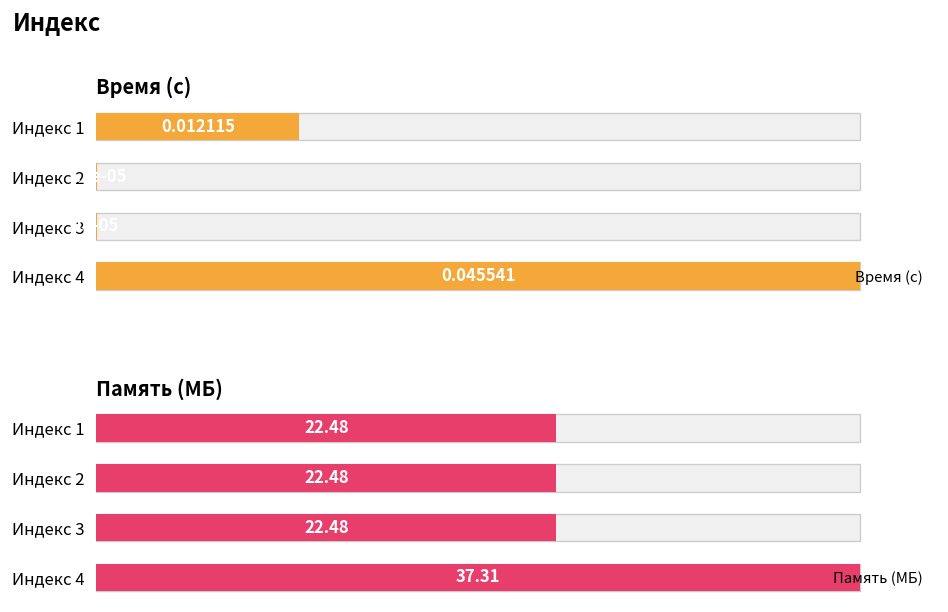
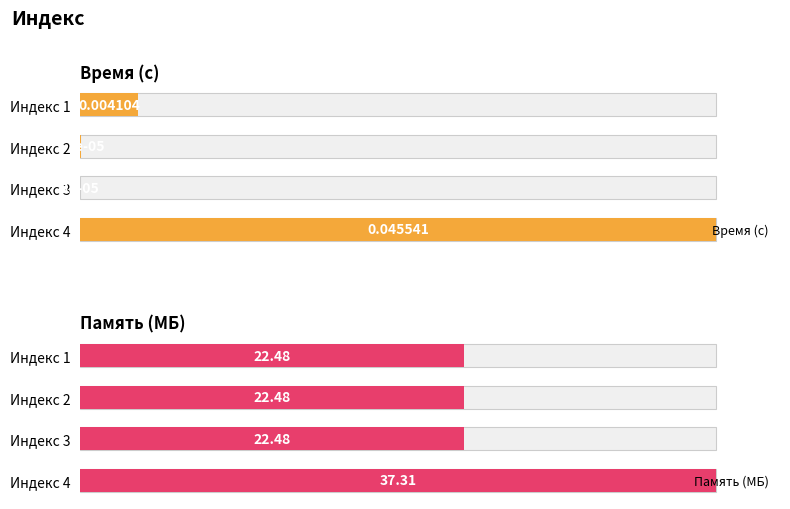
  {
    "Время (с)": {
      "Время (с)": {
-       "Индекс 1": 0.012115
+       "Индекс 1": 0.004104
      }
    }
  }
